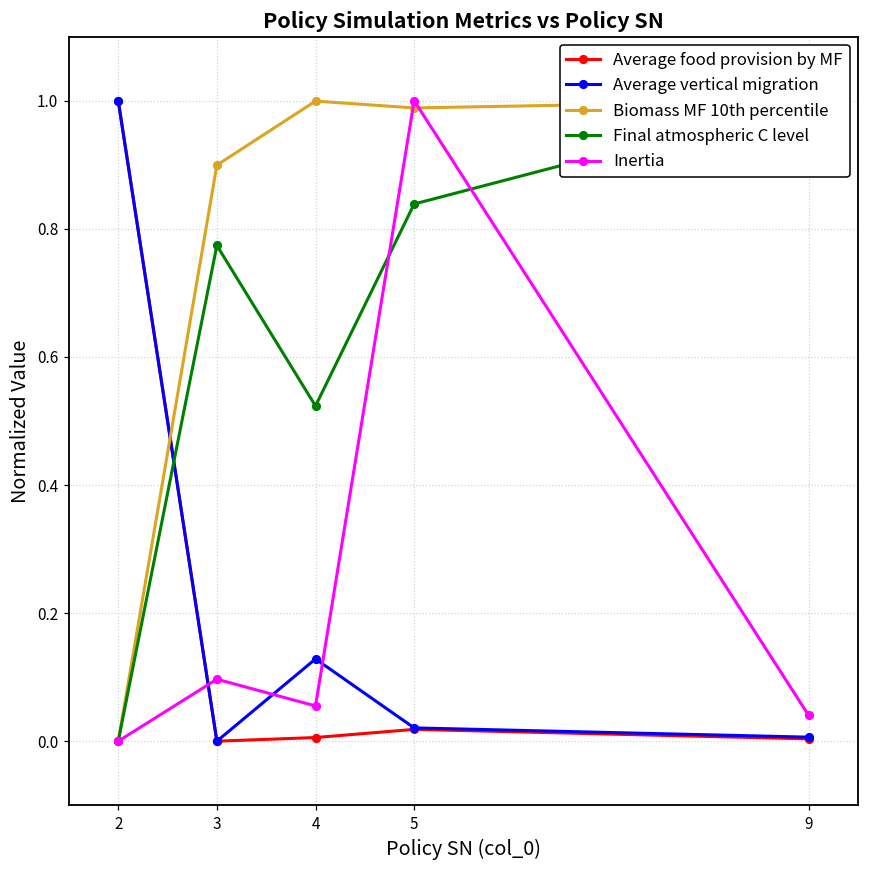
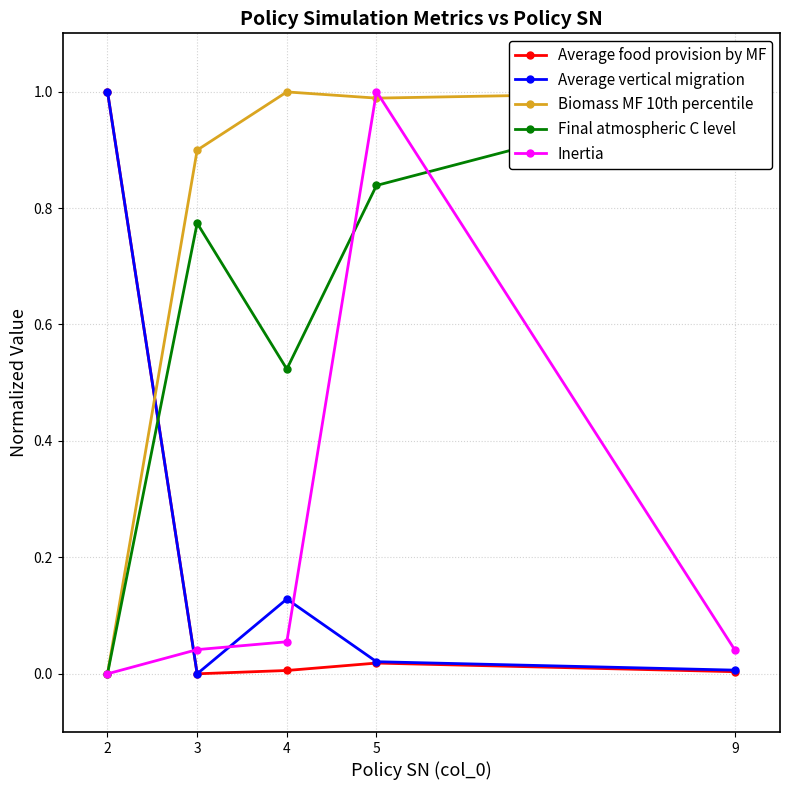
  {
    "Average food provision by MF": {
      "4": 0.01
    },
    "Average vertical migration": {
      "4": 0.13
    },
    "Biomass MF 10th percentile": {
      "3": 0.90,
      "4": 1.00,
      "5": 0.99
    },
    "Final atmospheric C level": {
      "3": 0.77,
      "4": 0.52,
      "5": 0.84
    },
    "Inertia": {
-     "3": 0.10,
+     "3": 0.04,
      "4": 0.06,
      "5": 1.00,
      "9": 0.04
    }
  }
